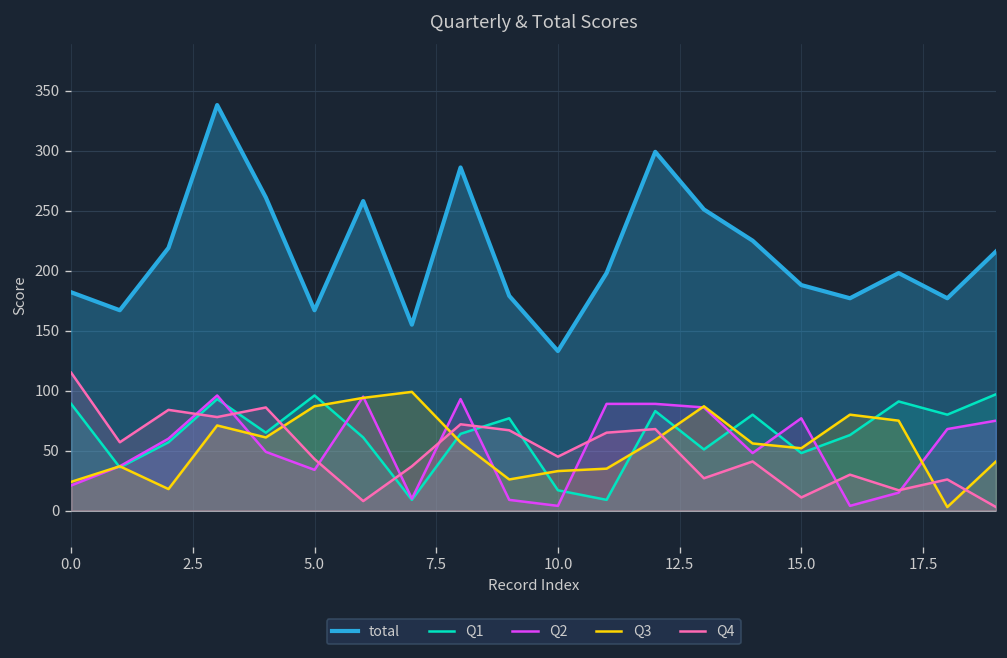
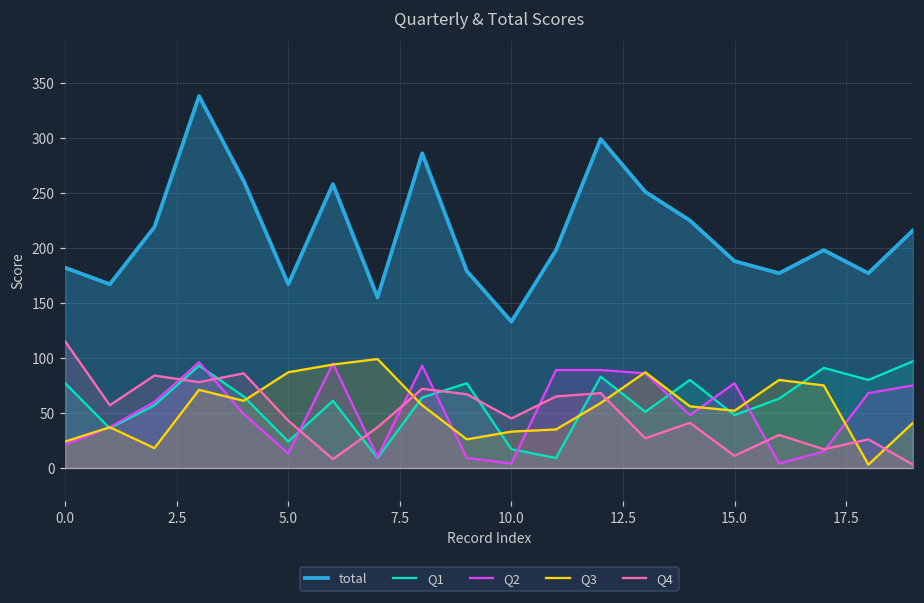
  {
    "total": {
      "0.0": 182,
      "5.0": 167,
      "10.0": 133,
      "15.0": 188
    },
    "Q1": {
-     "0.0": 89,
-     "5.0": 96,
+     "0.0": 77,
+     "5.0": 24,
      "10.0": 17,
      "15.0": 48
    },
    "Q2": {
      "0.0": 21,
-     "5.0": 34,
+     "5.0": 13,
      "10.0": 4,
      "15.0": 77
    },
    "Q3": {
      "0.0": 24,
      "5.0": 87,
      "10.0": 33,
      "15.0": 52
    },
    "Q4": {
      "0.0": 115,
      "5.0": 43,
      "10.0": 45,
      "15.0": 11
    }
  }
